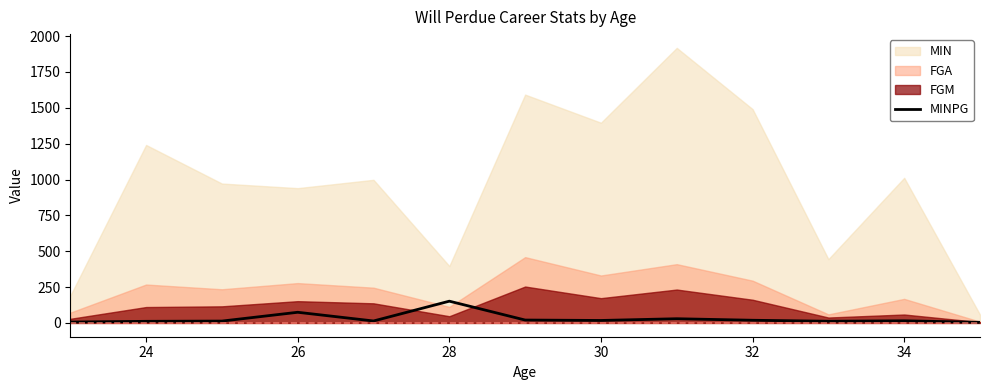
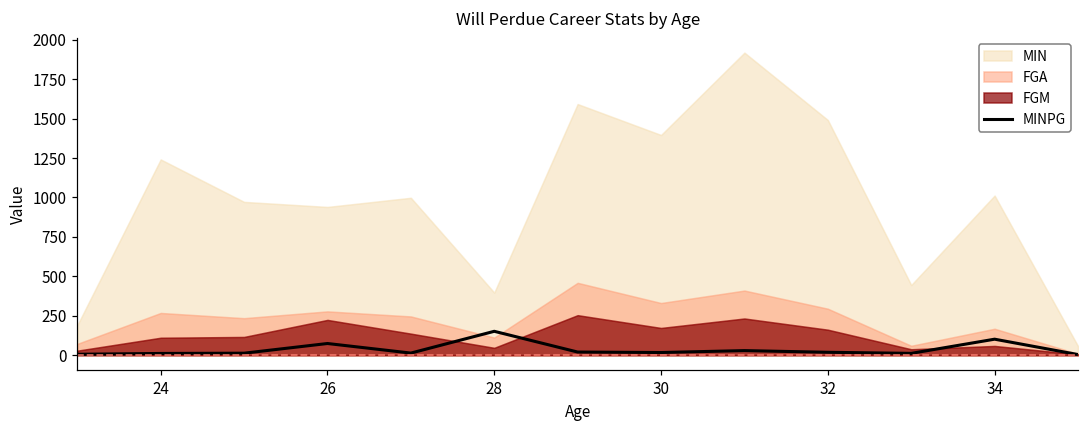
  {
    "MINPG": {
      "24": 10,
      "26": 70,
      "28": 150,
      "30": 20,
      "32": 20,
-     "34": 20
+     "34": 100
    },
    "MIN": {
      "24": 1240,
      "26": 940,
      "28": 400,
      "30": 1400,
      "32": 1490,
      "34": 1010
    },
    "FGA": {
      "24": 270,
      "26": 280,
      "28": 110,
      "30": 330,
      "32": 300,
      "34": 170
    },
    "FGM": {
      "24": 110,
-     "26": 150,
+     "26": 220,
      "28": 50,
      "30": 170,
      "32": 160,
      "34": 60
    }
  }
